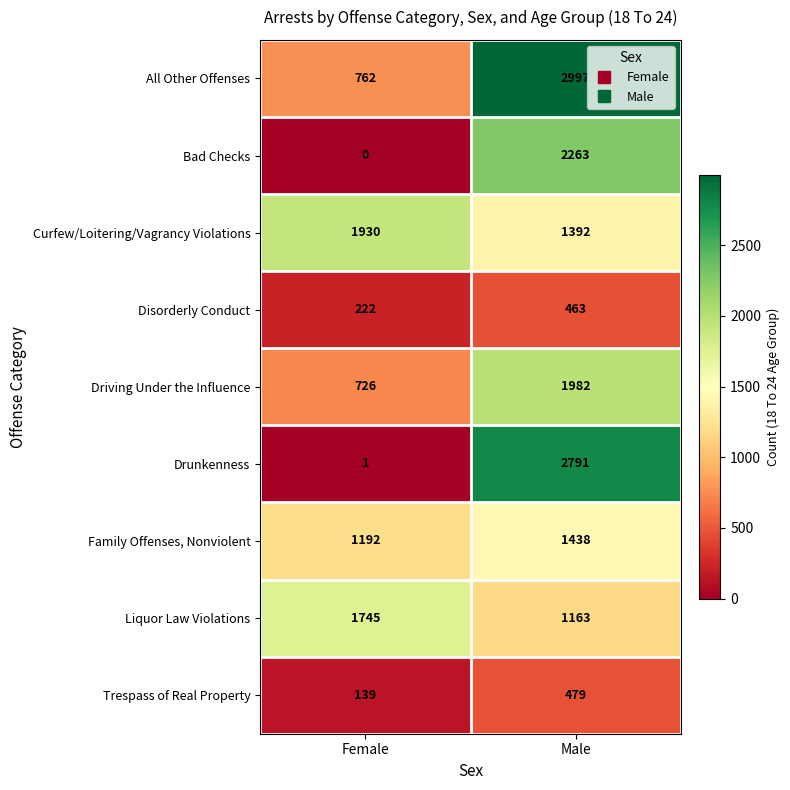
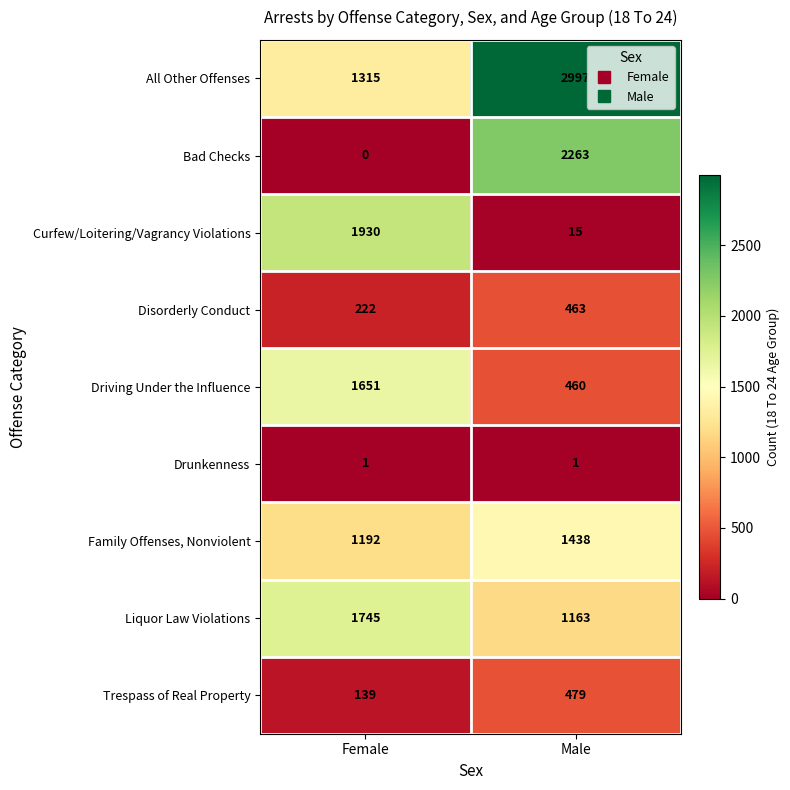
  {
    "All Other Offenses": {
-     "Female": 762
+     "Female": 1315
    },
    "Bad Checks": {
      "Female": 0,
      "Male": 2263
    },
    "Curfew/Loitering/Vagrancy Violations": {
      "Female": 1930,
-     "Male": 1392
+     "Male": 15
    },
    "Disorderly Conduct": {
      "Female": 222,
      "Male": 463
    },
    "Driving Under the Influence": {
-     "Female": 726,
-     "Male": 1982
+     "Female": 1651,
+     "Male": 460
    },
    "Drunkenness": {
      "Female": 1,
-     "Male": 2791
+     "Male": 1
    },
    "Family Offenses, Nonviolent": {
      "Female": 1192,
      "Male": 1438
    },
    "Liquor Law Violations": {
      "Female": 1745,
      "Male": 1163
    },
    "Trespass of Real Property": {
      "Female": 139,
      "Male": 479
    }
  }
